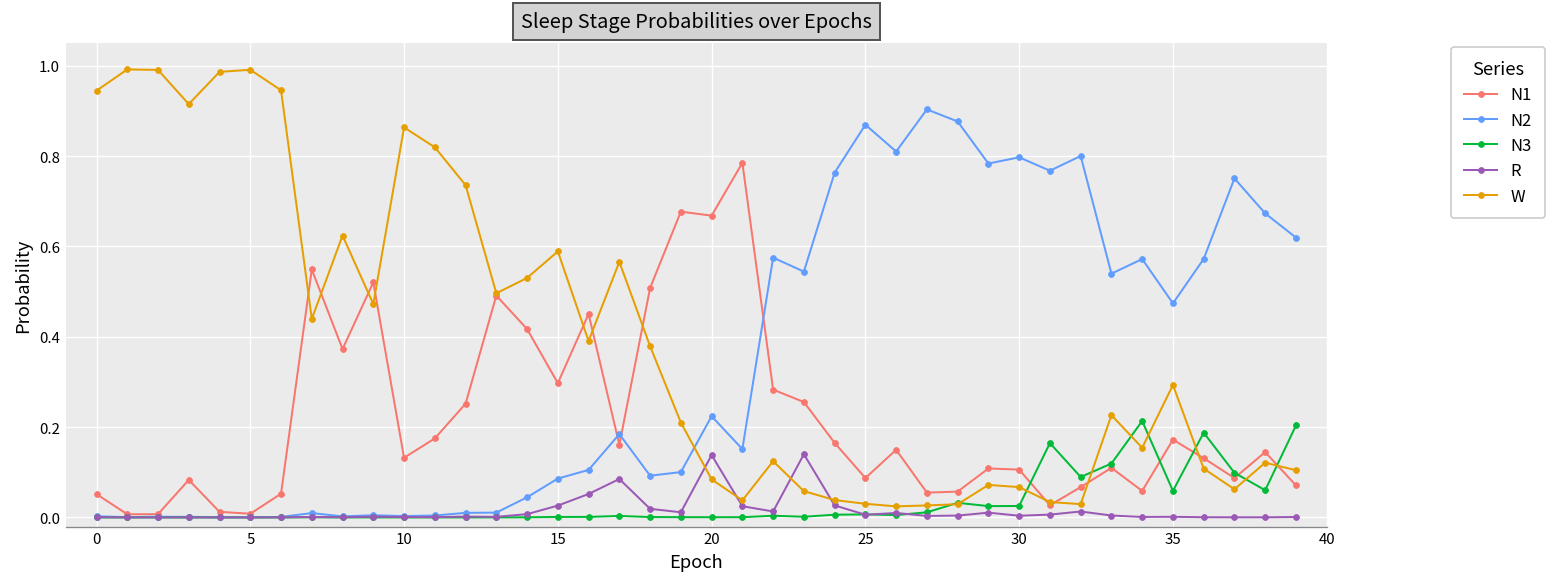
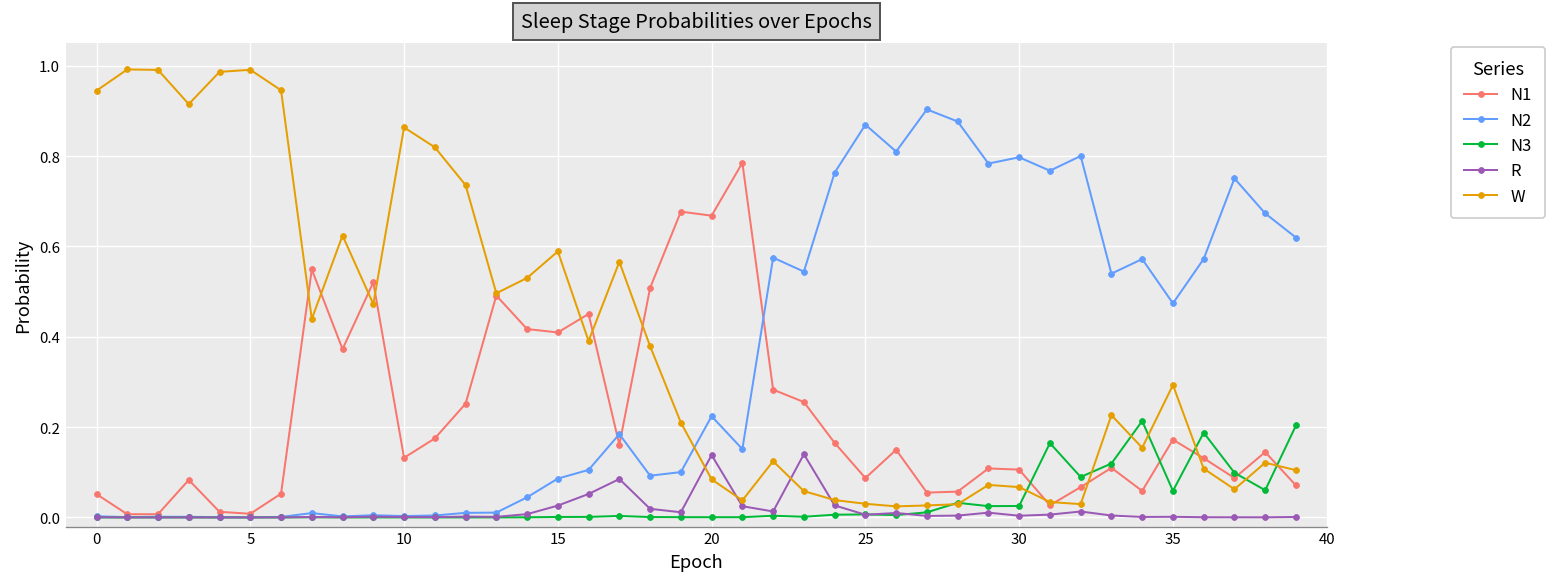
  {
    "N1": {
      "0": 0.05,
      "5": 0.01,
      "10": 0.13,
-     "15": 0.30,
+     "15": 0.41,
      "20": 0.67,
      "25": 0.09,
      "30": 0.11,
      "35": 0.17
    },
    "N2": {
      "15": 0.09,
      "20": 0.22,
      "25": 0.87,
      "30": 0.80,
      "35": 0.47
    },
    "N3": {
      "15": 0.00,
      "20": 0.00,
      "30": 0.03,
      "35": 0.06
    },
    "R": {
      "15": 0.03,
      "20": 0.14,
      "30": 0.00,
      "35": 0.00
    },
    "W": {
      "0": 0.95,
      "5": 0.99,
      "10": 0.86,
      "15": 0.59,
      "20": 0.08,
      "25": 0.03,
      "30": 0.07,
      "35": 0.29
    }
  }
